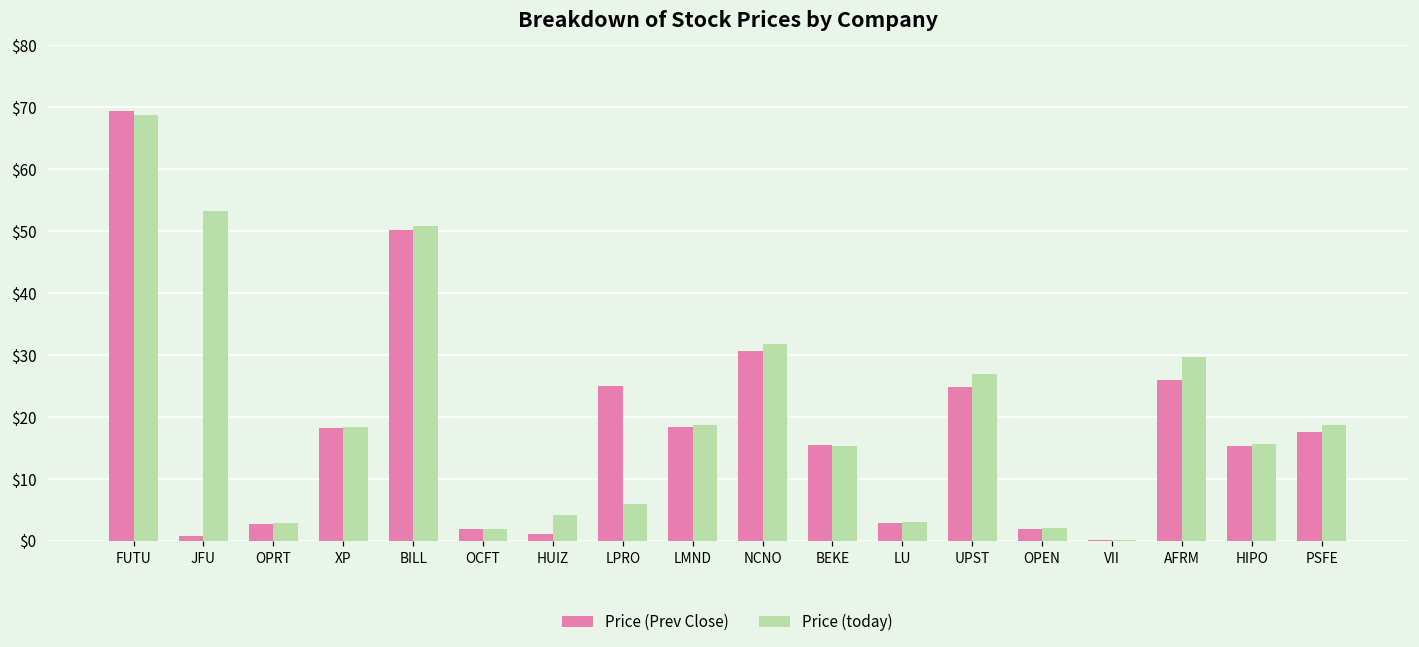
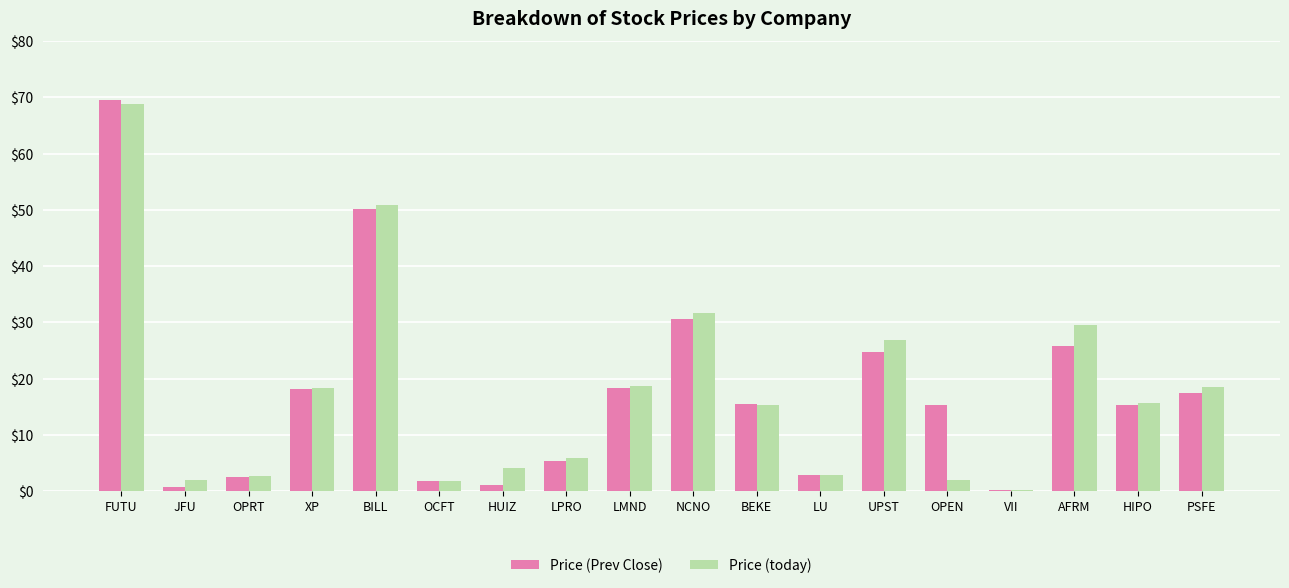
  {
    "Price (Prev Close)": {
      "FUTU": "$69",
      "JFU": "$1",
      "OPRT": "$3",
      "XP": "$18",
      "BILL": "$50",
      "OCFT": "$2",
      "HUIZ": "$1",
-     "LPRO": "$25",
+     "LPRO": "$5",
      "LMND": "$18",
      "NCNO": "$31",
      "BEKE": "$15",
      "LU": "$3",
      "UPST": "$25",
-     "OPEN": "$2",
+     "OPEN": "$15",
      "AFRM": "$26",
      "HIPO": "$15",
      "PSFE": "$18"
    },
    "Price (today)": {
      "FUTU": "$69",
-     "JFU": "$53",
+     "JFU": "$2",
      "OPRT": "$3",
      "XP": "$18",
      "BILL": "$51",
      "OCFT": "$2",
      "HUIZ": "$4",
      "LPRO": "$6",
      "LMND": "$19",
      "NCNO": "$32",
      "BEKE": "$15",
      "LU": "$3",
      "UPST": "$27",
      "OPEN": "$2",
      "AFRM": "$30",
      "HIPO": "$16",
      "PSFE": "$19"
    }
  }
